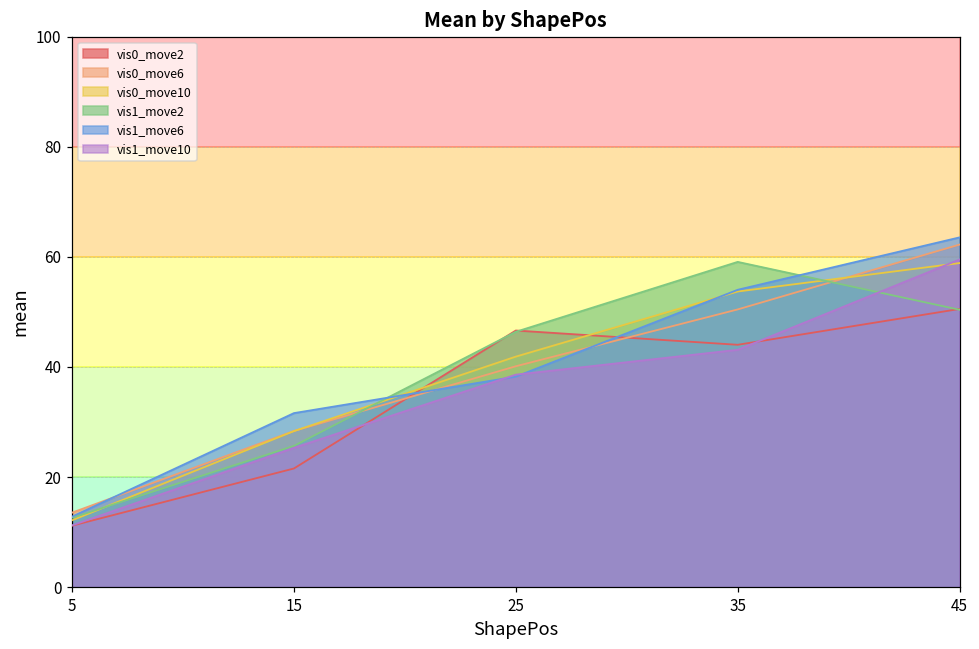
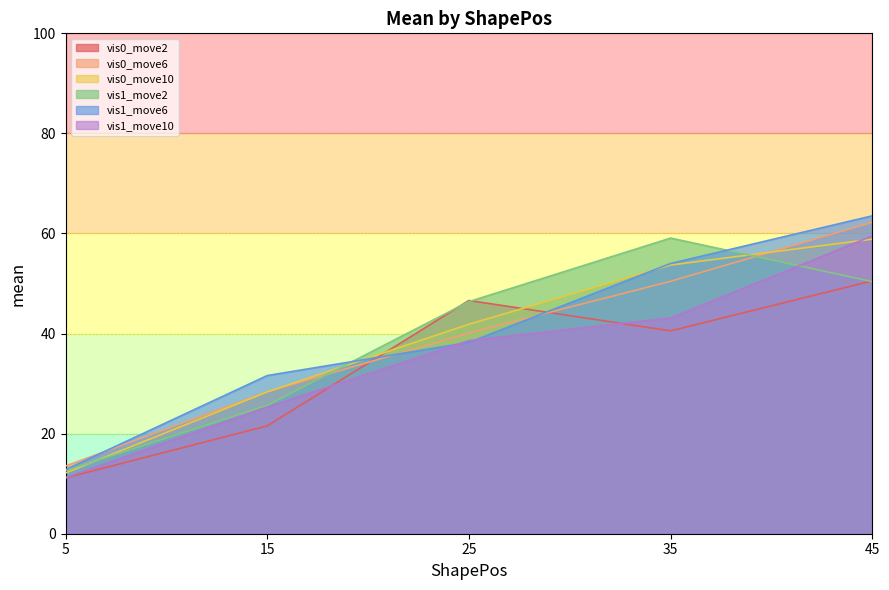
  {
    "vis0_move2": {
      "15": 22,
-     "35": 44
+     "35": 41
    },
    "vis1_move2": {
      "35": 59
    },
    "vis1_move6": {
      "15": 32,
      "45": 64
    },
    "vis1_move10": {
      "35": 43,
      "45": 60
    }
  }
